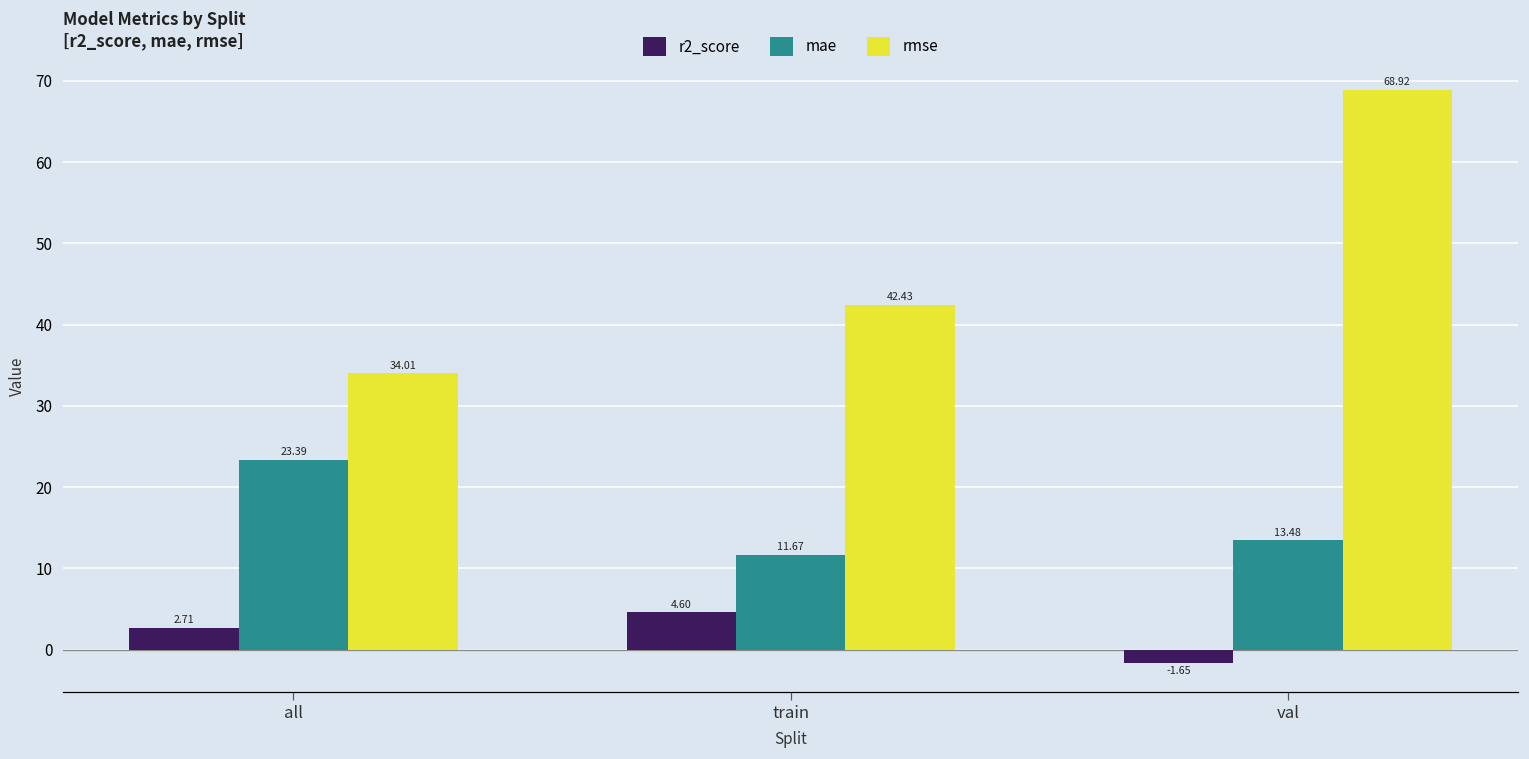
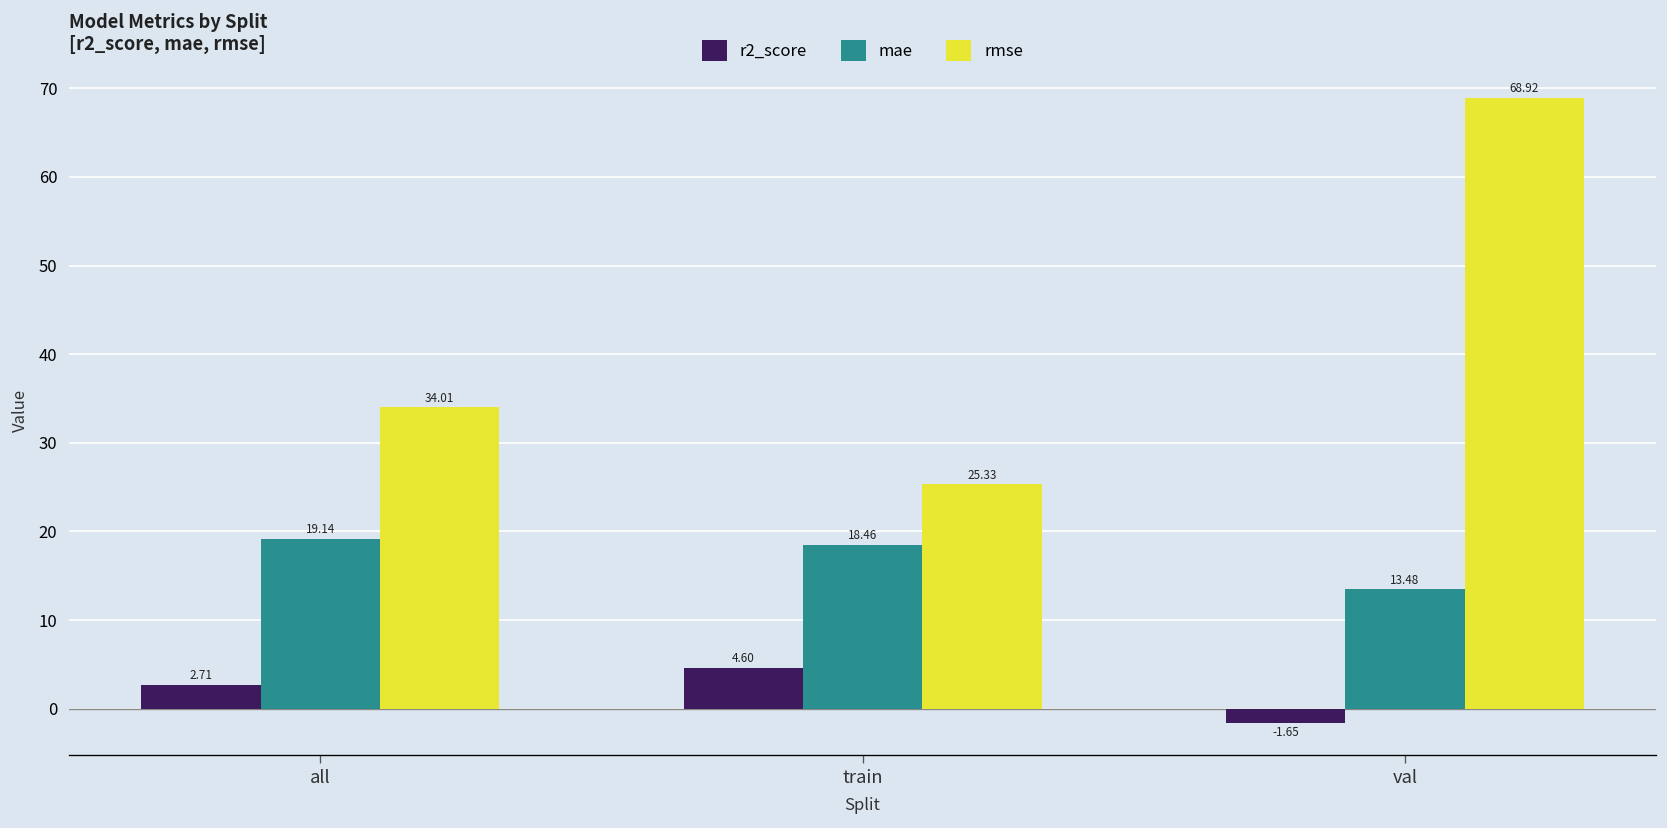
  {
    "r2_score": {
      "all": 2.71,
      "train": 4.60,
      "val": -1.65
    },
    "mae": {
-     "all": 23.39,
-     "train": 11.67,
+     "all": 19.14,
+     "train": 18.46,
      "val": 13.48
    },
    "rmse": {
      "all": 34.01,
-     "train": 42.43,
+     "train": 25.33,
      "val": 68.92
    }
  }
